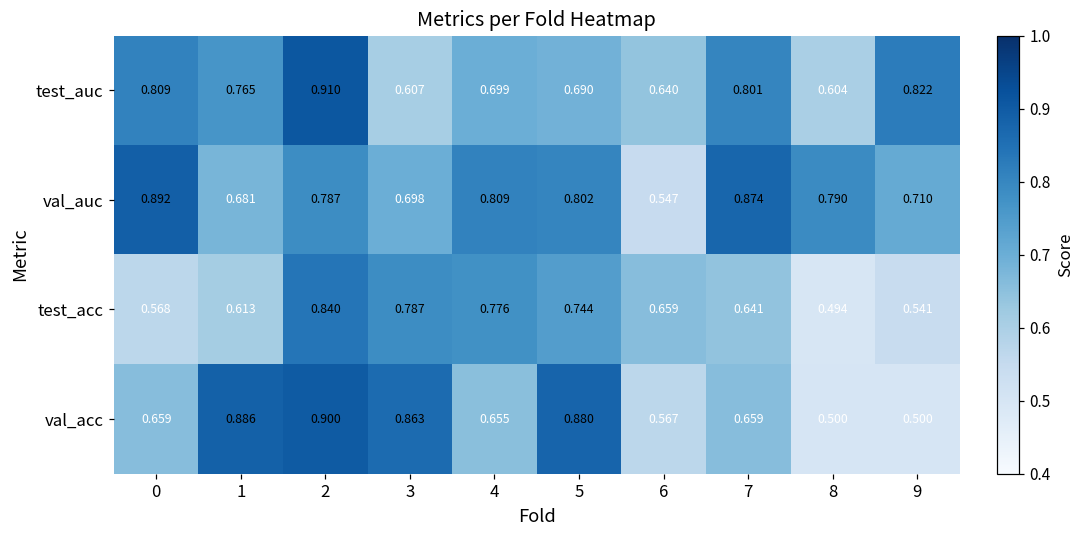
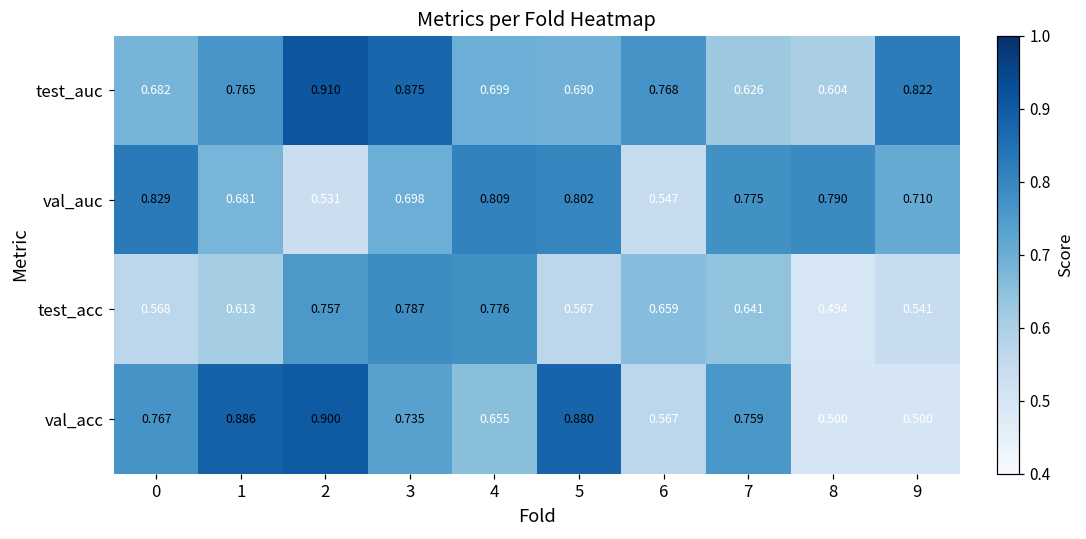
  {
    "test_auc": {
-     "0": 0.809,
+     "0": 0.682,
      "1": 0.765,
      "2": 0.910,
-     "3": 0.607,
+     "3": 0.875,
      "4": 0.699,
      "5": 0.690,
-     "6": 0.640,
-     "7": 0.801,
+     "6": 0.768,
+     "7": 0.626,
      "8": 0.604,
      "9": 0.822
    },
    "val_auc": {
-     "0": 0.892,
+     "0": 0.829,
      "1": 0.681,
-     "2": 0.787,
+     "2": 0.531,
      "3": 0.698,
      "4": 0.809,
      "5": 0.802,
      "6": 0.547,
-     "7": 0.874,
+     "7": 0.775,
      "8": 0.790,
      "9": 0.710
    },
    "test_acc": {
      "0": 0.568,
      "1": 0.613,
-     "2": 0.840,
+     "2": 0.757,
      "3": 0.787,
      "4": 0.776,
-     "5": 0.744,
+     "5": 0.567,
      "6": 0.659,
      "7": 0.641,
      "9": 0.541
    },
    "val_acc": {
-     "0": 0.659,
+     "0": 0.767,
      "1": 0.886,
      "2": 0.900,
-     "3": 0.863,
+     "3": 0.735,
      "4": 0.655,
      "5": 0.880,
      "6": 0.567,
-     "7": 0.659
+     "7": 0.759
    }
  }
